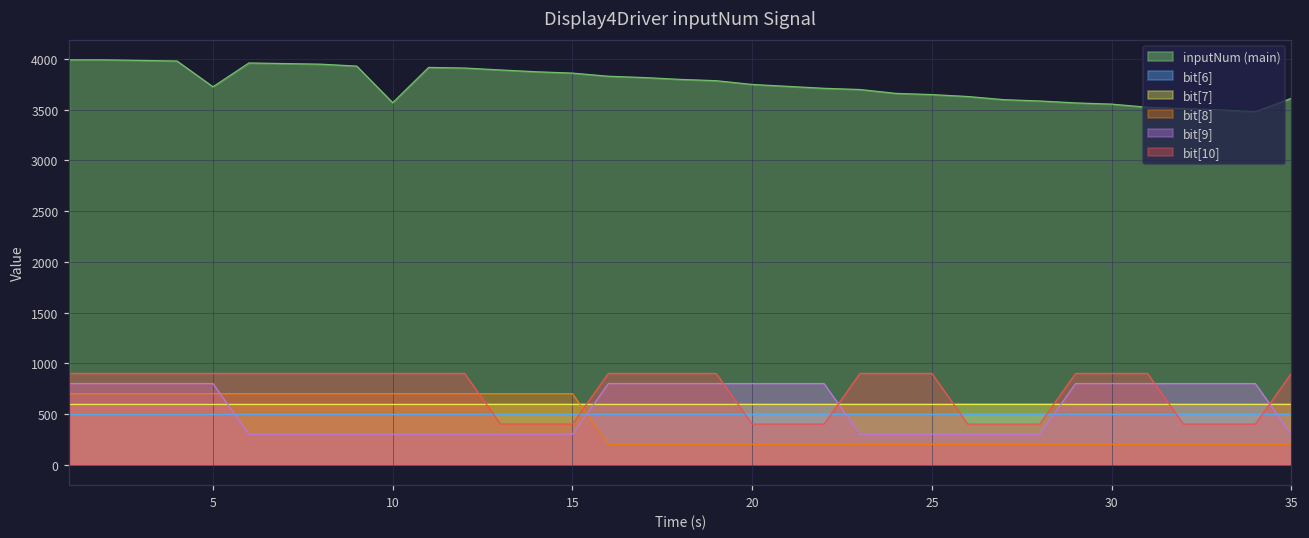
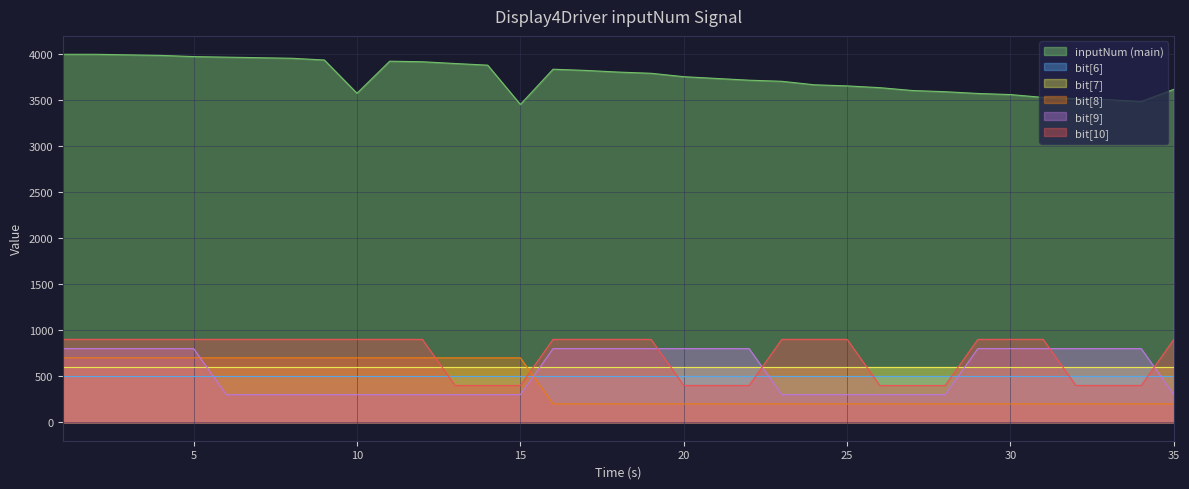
  {
    "inputNum (main)": {
-     "5": 3700,
+     "5": 4000,
      "10": 3600,
-     "15": 3900,
+     "15": 3400,
      "20": 3800,
      "25": 3700,
      "30": 3600,
      "35": 3600
    },
    "bit[6]": {
      "5": 500,
      "10": 500,
      "15": 500,
      "20": 500,
      "25": 500,
      "30": 500,
      "35": 500
    },
    "bit[7]": {
      "5": 600,
      "10": 600,
      "15": 600,
      "20": 600,
      "25": 600,
      "30": 600,
      "35": 600
    },
    "bit[9]": {
      "5": 800,
      "10": 300,
      "15": 300,
      "20": 800,
      "25": 300,
      "30": 800,
      "35": 300
    }
  }
